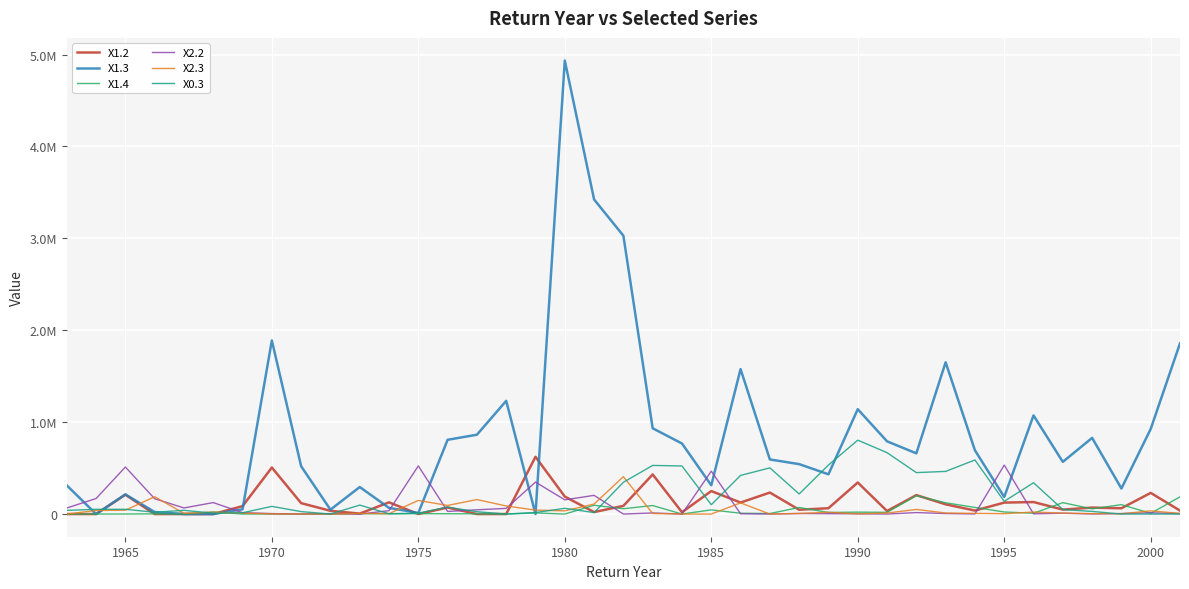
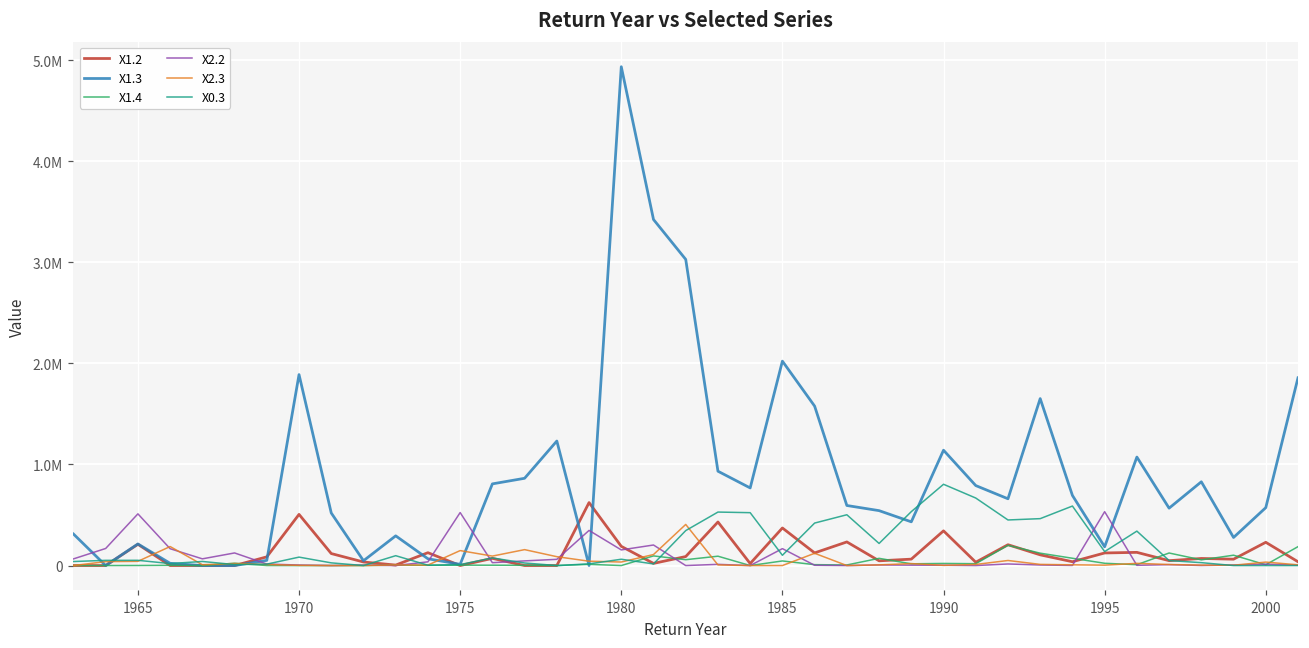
  {
    "X1.2": {
      "1970": 500000,
      "1980": 200000,
-     "1985": 300000,
+     "1985": 400000,
      "1990": 300000,
      "2000": 200000
    },
    "X1.3": {
      "1970": 1900000,
      "1980": 4900000,
-     "1985": 300000,
+     "1985": 2000000,
      "1990": 1100000,
      "1995": 200000,
-     "2000": 900000
+     "2000": 600000
    },
    "X2.2": {
      "1965": 500000,
      "1975": 500000,
      "1980": 200000,
-     "1985": 500000,
+     "1985": 200000,
      "1995": 500000
    },
    "X2.3": {
      "1975": 100000,
      "1985": 0
    }
  }
